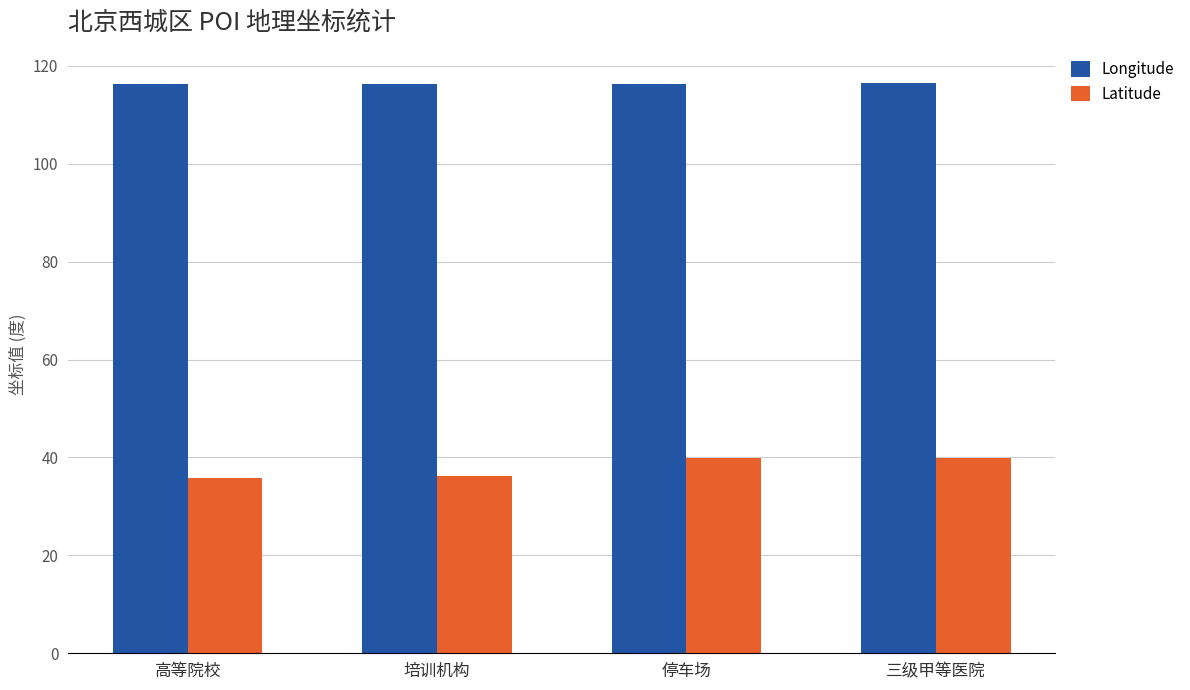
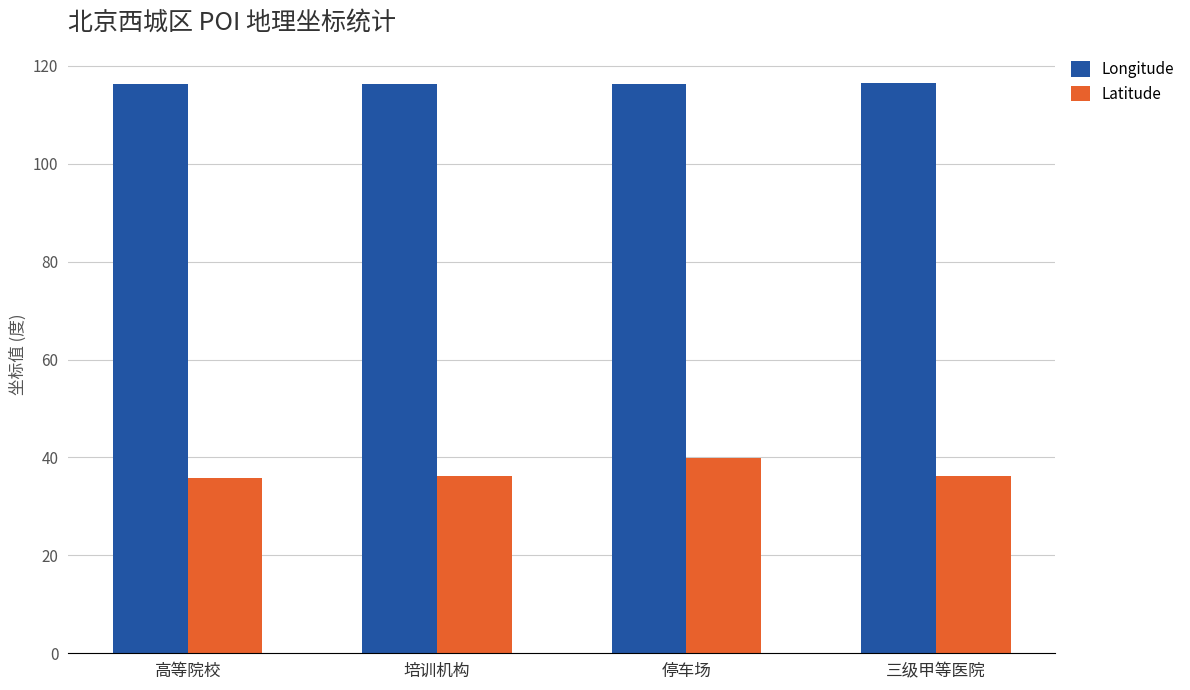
  {
    "Longitude": {
      "高等院校": 116,
      "培训机构": 116,
      "停车场": 116,
      "三级甲等医院": 116
    },
    "Latitude": {
      "高等院校": 36,
      "培训机构": 36,
      "停车场": 40,
-     "三级甲等医院": 40
+     "三级甲等医院": 36
    }
  }
